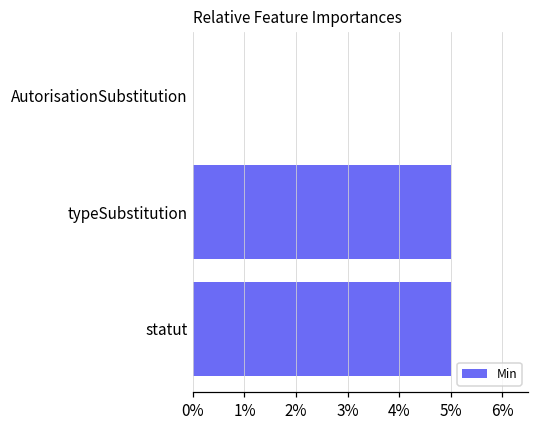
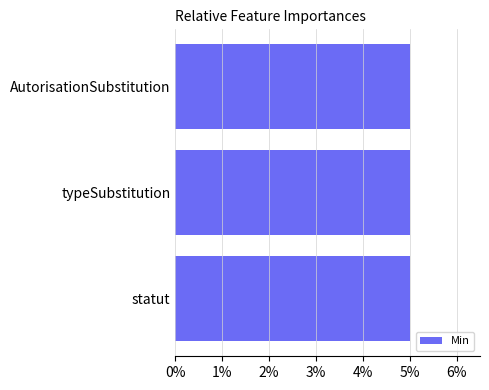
  {
-   "AutorisationSubstitution": "0.0%",
+   "AutorisationSubstitution": "5.0%",
    "typeSubstitution": "5.0%",
    "statut": "5.0%"
  }
